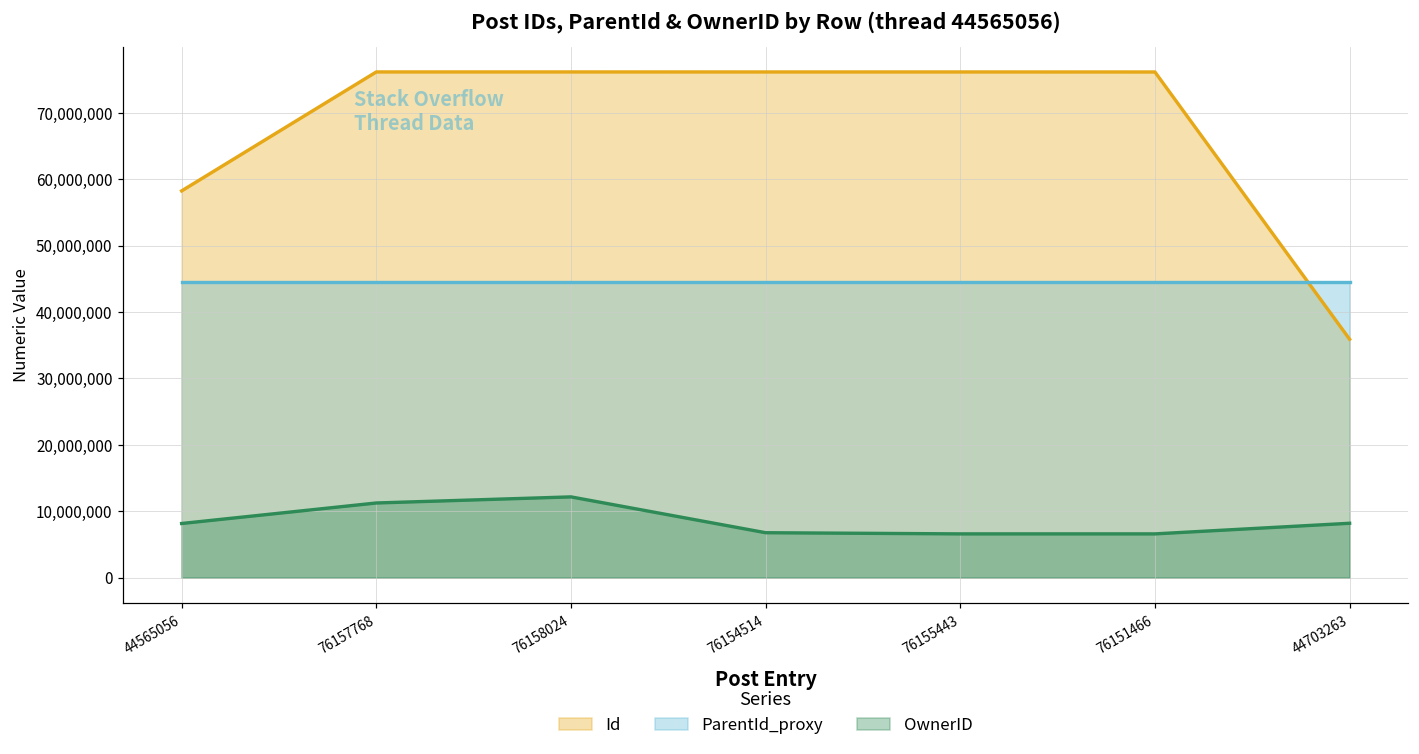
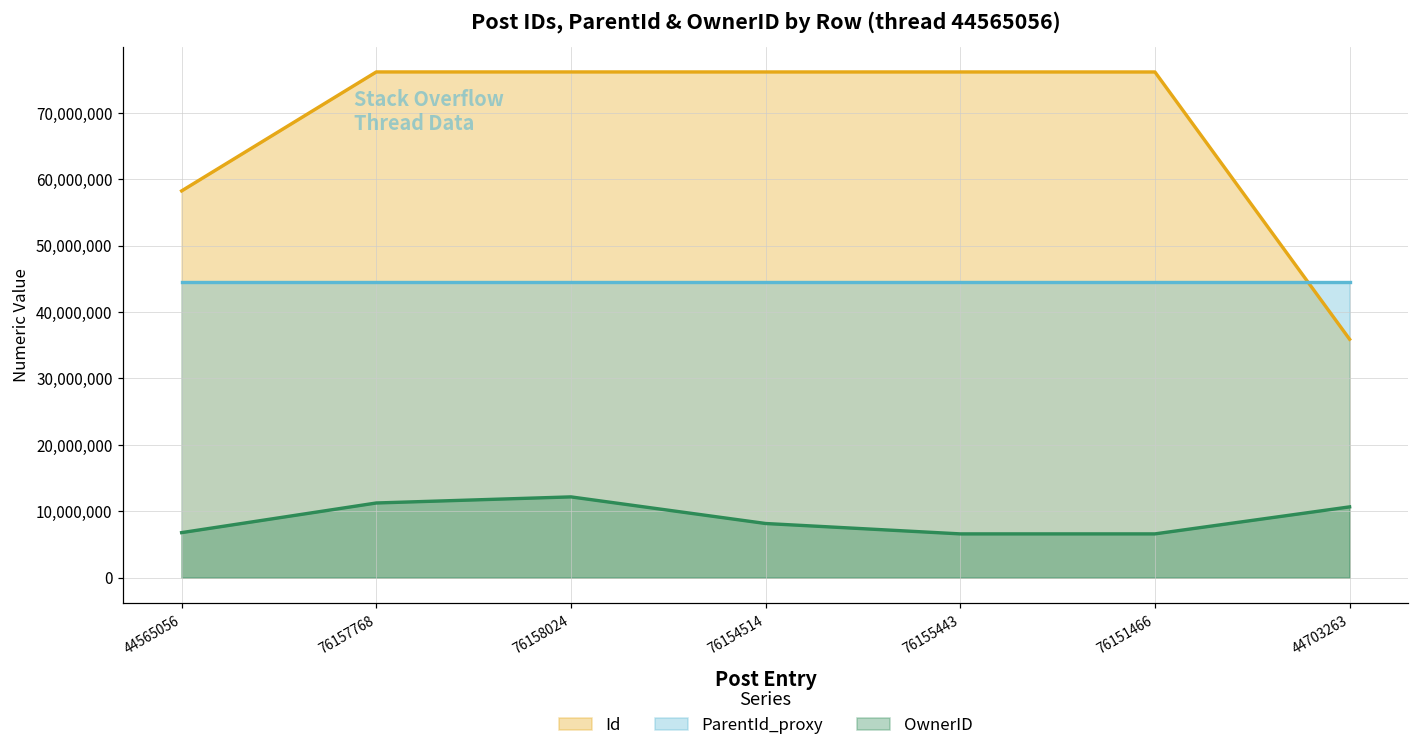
  {
    "Id": {
      "44565056": "58,000,000",
      "76157768": "76,000,000",
      "76158024": "76,000,000",
      "76154514": "76,000,000",
      "76155443": "76,000,000",
      "76151466": "76,000,000",
      "44703263": "36,000,000"
    },
    "ParentId_proxy": {
      "44565056": "45,000,000",
      "76157768": "45,000,000",
      "76158024": "45,000,000",
      "76154514": "45,000,000",
      "76155443": "45,000,000",
      "76151466": "45,000,000",
      "44703263": "45,000,000"
    },
    "OwnerID": {
-     "44565056": "8,000,000",
+     "44565056": "7,000,000",
      "76157768": "11,000,000",
      "76158024": "12,000,000",
-     "76154514": "7,000,000",
+     "76154514": "8,000,000",
      "76155443": "7,000,000",
      "76151466": "7,000,000",
-     "44703263": "8,000,000"
+     "44703263": "11,000,000"
    }
  }
